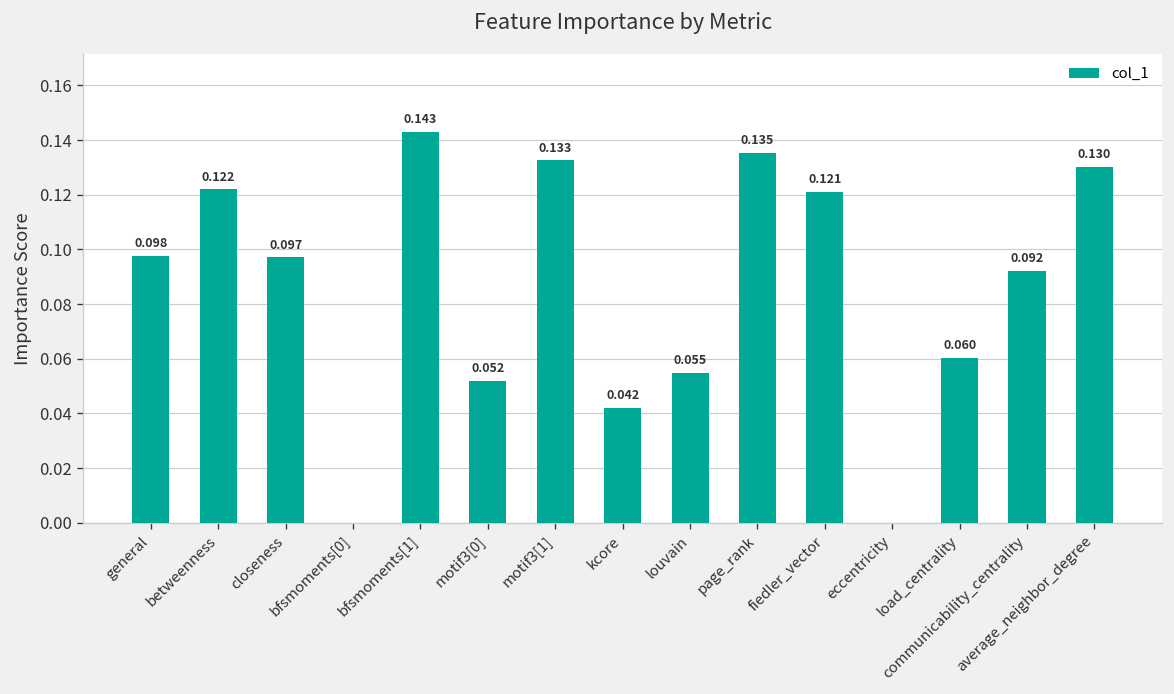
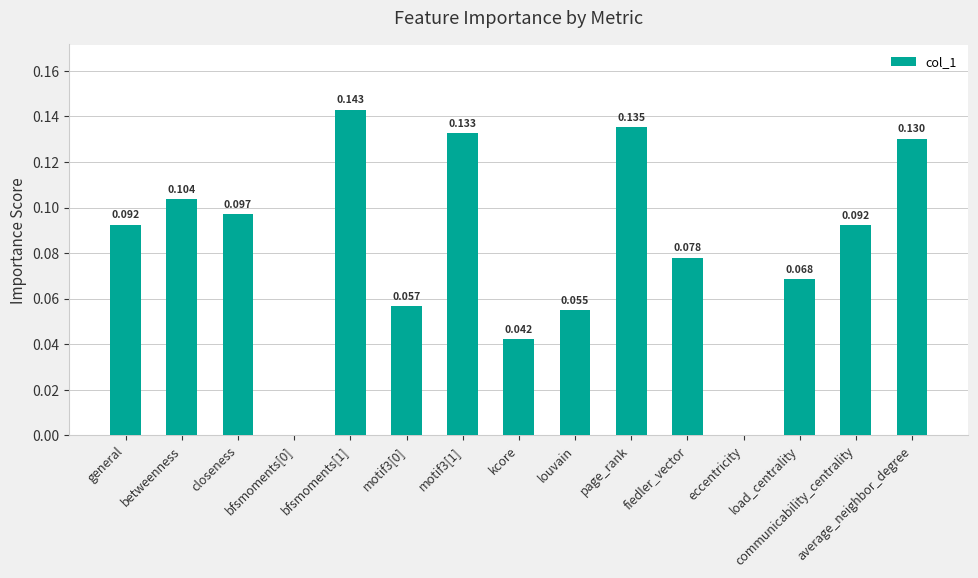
  {
-   "general": 0.098,
-   "betweenness": 0.122,
+   "general": 0.092,
+   "betweenness": 0.104,
    "closeness": 0.097,
    "bfsmoments[1]": 0.143,
-   "motif3[0]": 0.052,
+   "motif3[0]": 0.057,
    "motif3[1]": 0.133,
    "kcore": 0.042,
    "louvain": 0.055,
    "page_rank": 0.135,
-   "fiedler_vector": 0.121,
-   "load_centrality": 0.060,
+   "fiedler_vector": 0.078,
+   "load_centrality": 0.068,
    "communicability_centrality": 0.092,
    "average_neighbor_degree": 0.130
  }
